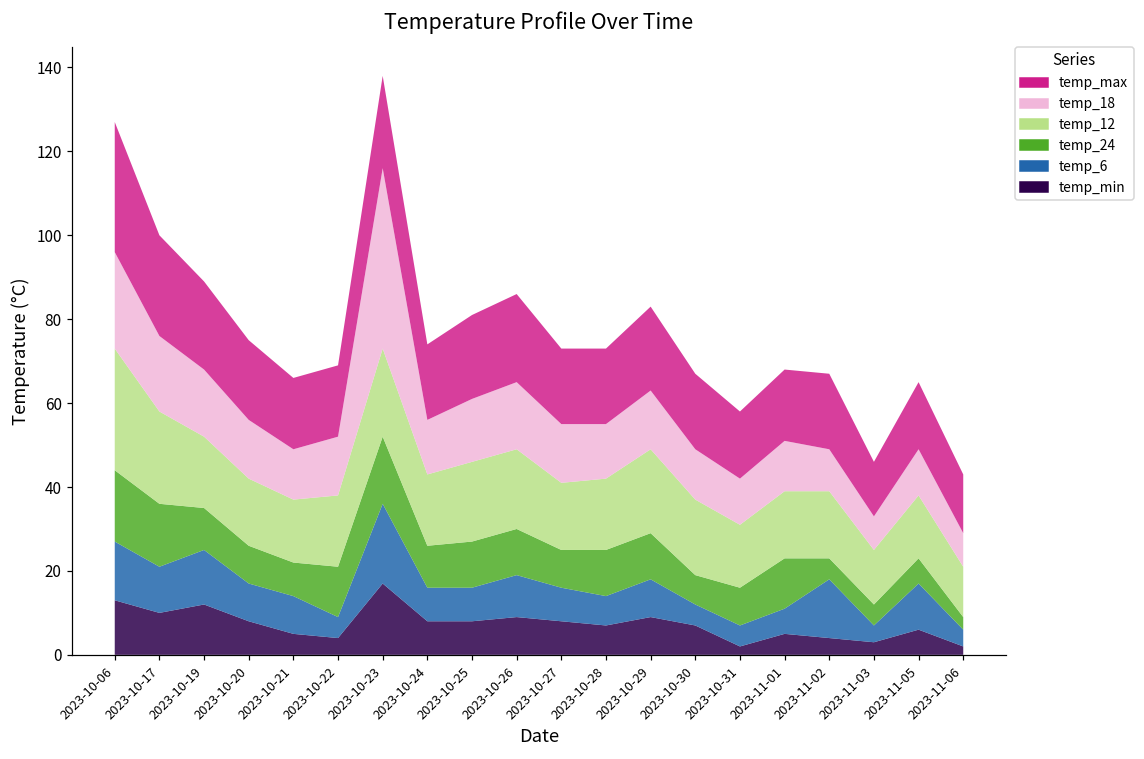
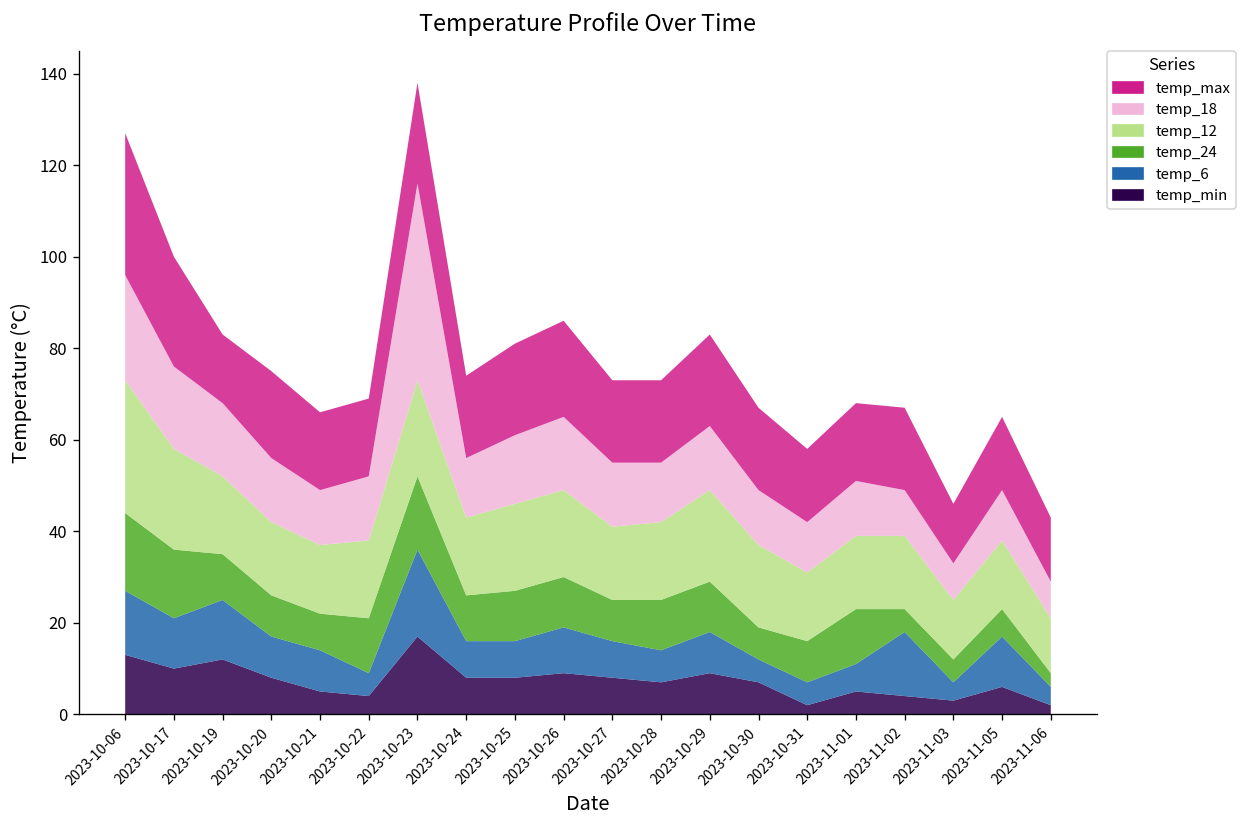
  {
    "temp_min": {
      "2023-10-06": 13,
      "2023-10-17": 10,
      "2023-10-19": 12,
      "2023-10-20": 8,
      "2023-10-21": 5,
      "2023-10-22": 4,
      "2023-10-23": 17,
      "2023-10-24": 8,
      "2023-10-25": 8,
      "2023-10-26": 9,
      "2023-10-27": 8,
      "2023-10-28": 7,
      "2023-10-29": 9,
      "2023-10-30": 7,
      "2023-10-31": 2,
      "2023-11-01": 5,
      "2023-11-02": 4,
      "2023-11-03": 3,
      "2023-11-05": 6,
      "2023-11-06": 2
    },
    "temp_6": {
      "2023-10-06": 14,
      "2023-10-17": 11,
      "2023-10-19": 13,
      "2023-10-20": 9,
      "2023-10-21": 9,
      "2023-10-22": 5,
      "2023-10-23": 19,
      "2023-10-24": 8,
      "2023-10-25": 8,
      "2023-10-26": 10,
      "2023-10-27": 8,
      "2023-10-28": 7,
      "2023-10-29": 9,
      "2023-10-30": 5,
      "2023-10-31": 5,
      "2023-11-01": 6,
      "2023-11-02": 14,
      "2023-11-03": 4,
      "2023-11-05": 11,
      "2023-11-06": 4
    },
    "temp_24": {
      "2023-10-06": 17,
      "2023-10-17": 15,
      "2023-10-19": 10,
      "2023-10-20": 9,
      "2023-10-21": 8,
      "2023-10-22": 12,
      "2023-10-23": 16,
      "2023-10-24": 10,
      "2023-10-25": 11,
      "2023-10-26": 11,
      "2023-10-27": 9,
      "2023-10-28": 11,
      "2023-10-29": 11,
      "2023-10-30": 7,
      "2023-10-31": 9,
      "2023-11-01": 12,
      "2023-11-02": 5,
      "2023-11-03": 5,
      "2023-11-05": 6,
      "2023-11-06": 3
    },
    "temp_12": {
      "2023-10-06": 29,
      "2023-10-17": 22,
      "2023-10-19": 17,
      "2023-10-20": 16,
      "2023-10-21": 15,
      "2023-10-22": 17,
      "2023-10-23": 21,
      "2023-10-24": 17,
      "2023-10-25": 19,
      "2023-10-26": 19,
      "2023-10-27": 16,
      "2023-10-28": 17,
      "2023-10-29": 20,
      "2023-10-30": 18,
      "2023-10-31": 15,
      "2023-11-01": 16,
      "2023-11-02": 16,
      "2023-11-03": 13,
      "2023-11-05": 15,
      "2023-11-06": 12
    },
    "temp_18": {
      "2023-10-06": 23,
      "2023-10-17": 18,
      "2023-10-19": 16,
      "2023-10-20": 14,
      "2023-10-21": 12,
      "2023-10-22": 14,
      "2023-10-23": 43,
      "2023-10-24": 13,
      "2023-10-25": 15,
      "2023-10-26": 16,
      "2023-10-27": 14,
      "2023-10-28": 13,
      "2023-10-29": 14,
      "2023-10-30": 12,
      "2023-10-31": 11,
      "2023-11-01": 12,
      "2023-11-02": 10,
      "2023-11-03": 8,
      "2023-11-05": 11,
      "2023-11-06": 8
    },
    "temp_max": {
      "2023-10-06": 31,
      "2023-10-17": 24,
-     "2023-10-19": 21,
+     "2023-10-19": 15,
      "2023-10-20": 19,
      "2023-10-21": 17,
      "2023-10-22": 17,
      "2023-10-23": 22,
      "2023-10-24": 18,
      "2023-10-25": 20,
      "2023-10-26": 21,
      "2023-10-27": 18,
      "2023-10-28": 18,
      "2023-10-29": 20,
      "2023-10-30": 18,
      "2023-10-31": 16,
      "2023-11-01": 17,
      "2023-11-02": 18,
      "2023-11-03": 13,
      "2023-11-05": 16,
      "2023-11-06": 14
    }
  }
